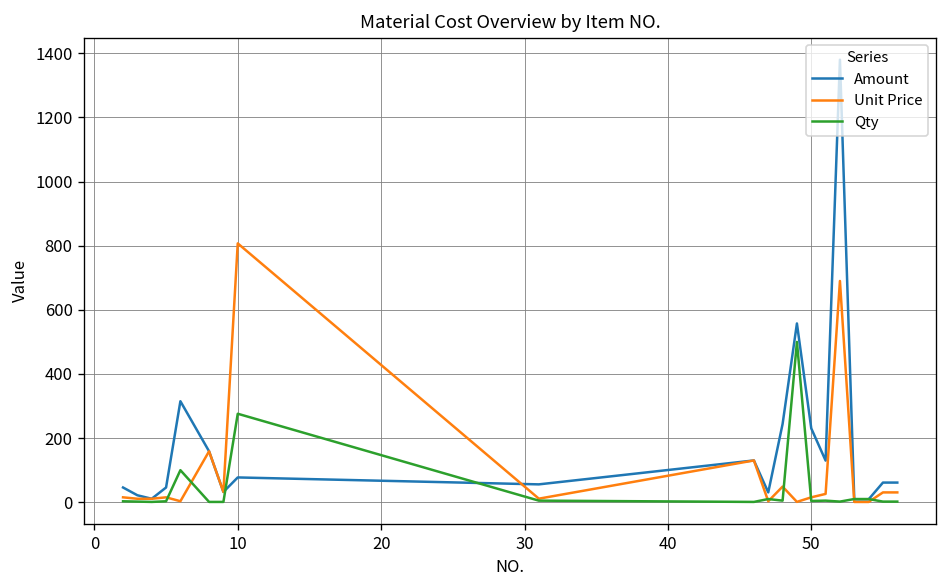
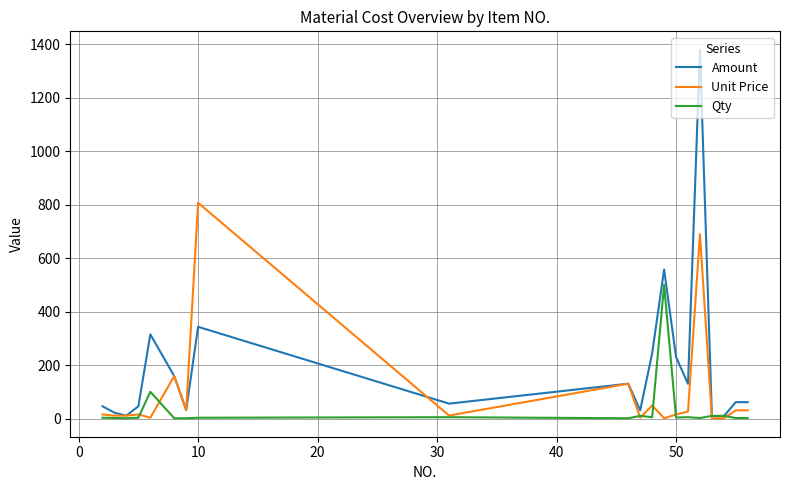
  {
    "Amount": {
-     "10": 80,
+     "10": 340,
      "50": 230
    },
    "Unit Price": {
      "10": 810,
      "50": 20
    },
    "Qty": {
-     "10": 280,
+     "10": 0,
      "50": 0
    }
  }
